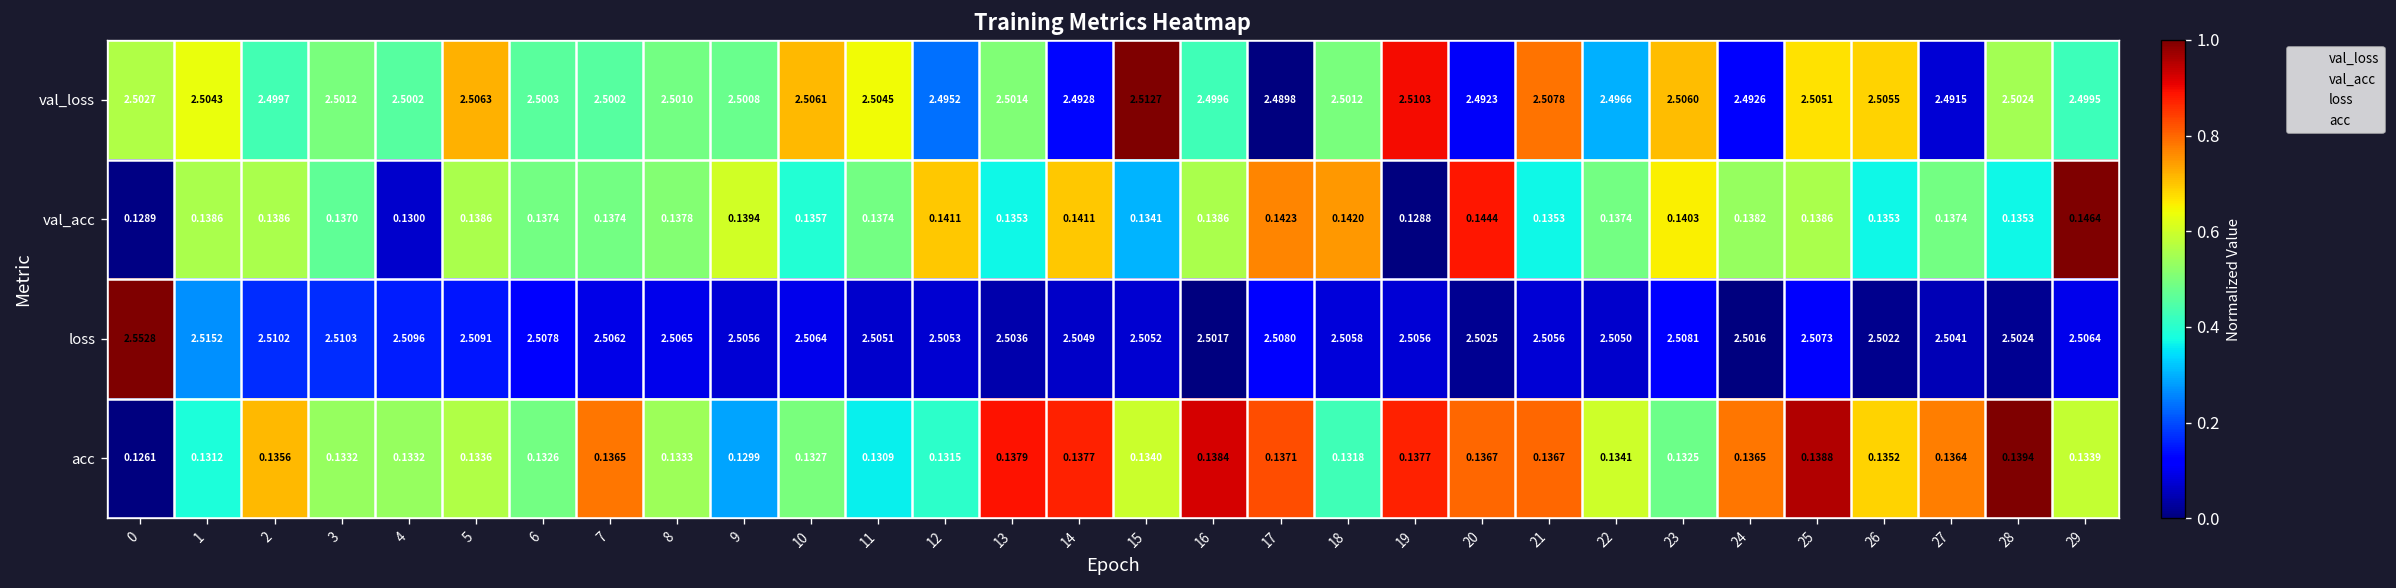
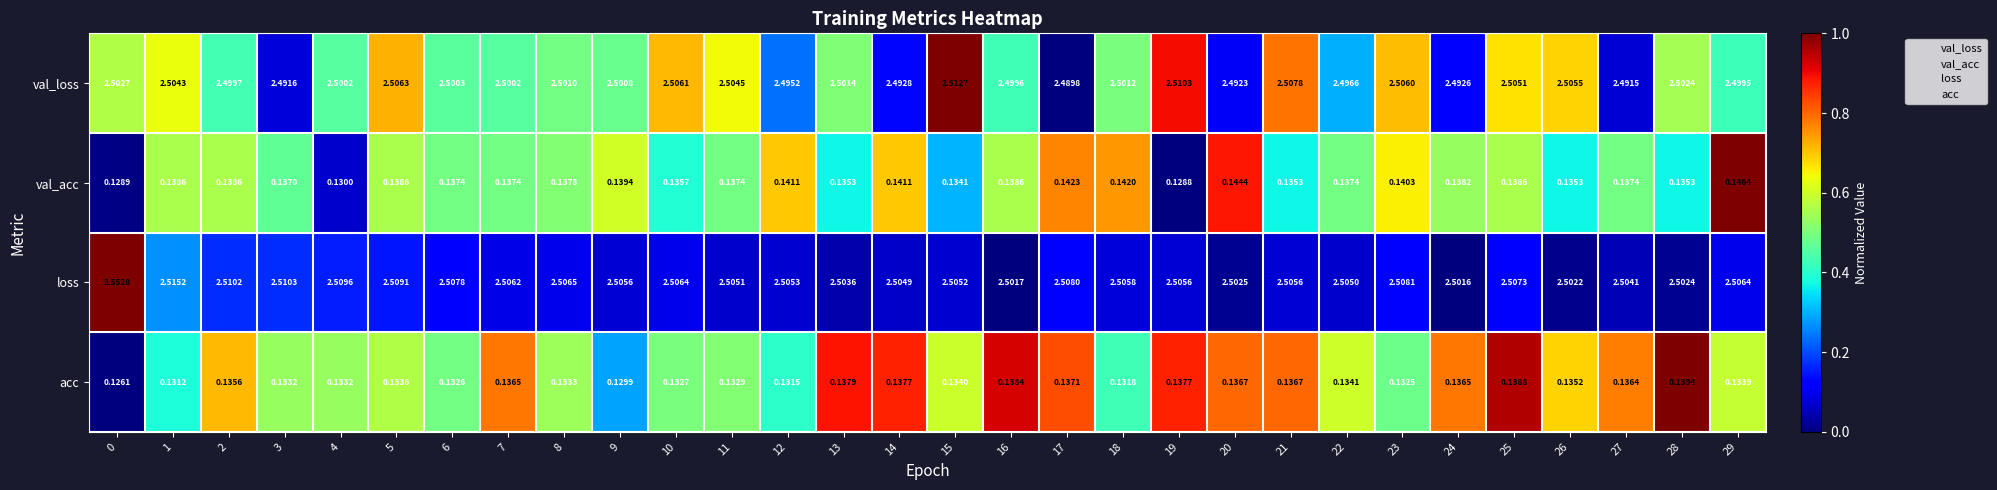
  {
    "val_loss": {
      "0": 2.5027,
      "1": 2.5043,
      "2": 2.4997,
-     "3": 2.5012,
+     "3": 2.4916,
      "4": 2.5002,
      "5": 2.5063,
      "6": 2.5003,
      "7": 2.5002,
      "8": 2.5010,
      "9": 2.5008,
      "10": 2.5061,
      "11": 2.5045,
      "12": 2.4952,
      "13": 2.5014,
      "14": 2.4928,
      "15": 2.5127,
      "16": 2.4996,
      "17": 2.4898,
      "18": 2.5012,
      "19": 2.5103,
      "20": 2.4923,
      "21": 2.5078,
      "22": 2.4966,
      "23": 2.5060,
      "24": 2.4926,
      "25": 2.5051,
      "26": 2.5055,
      "27": 2.4915,
      "28": 2.5024,
      "29": 2.4995
    },
    "val_acc": {
      "0": 0.1289,
      "1": 0.1386,
      "2": 0.1386,
      "3": 0.1370,
      "4": 0.1300,
      "5": 0.1386,
      "6": 0.1374,
      "7": 0.1374,
      "8": 0.1378,
      "9": 0.1394,
      "10": 0.1357,
      "11": 0.1374,
      "12": 0.1411,
      "13": 0.1353,
      "14": 0.1411,
      "15": 0.1341,
      "16": 0.1386,
      "17": 0.1423,
      "18": 0.1420,
      "19": 0.1288,
      "20": 0.1444,
      "21": 0.1353,
      "22": 0.1374,
      "23": 0.1403,
      "24": 0.1382,
      "25": 0.1386,
      "26": 0.1353,
      "27": 0.1374,
      "28": 0.1353,
      "29": 0.1464
    },
    "loss": {
      "0": 2.5528,
      "1": 2.5152,
      "2": 2.5102,
      "3": 2.5103,
      "4": 2.5096,
      "5": 2.5091,
      "6": 2.5078,
      "7": 2.5062,
      "8": 2.5065,
      "9": 2.5056,
      "10": 2.5064,
      "11": 2.5051,
      "12": 2.5053,
      "13": 2.5036,
      "14": 2.5049,
      "15": 2.5052,
      "16": 2.5017,
      "17": 2.5080,
      "18": 2.5058,
      "19": 2.5056,
      "20": 2.5025,
      "21": 2.5056,
      "22": 2.5050,
      "23": 2.5081,
      "24": 2.5016,
      "25": 2.5073,
      "26": 2.5022,
      "27": 2.5041,
      "28": 2.5024,
      "29": 2.5064
    },
    "acc": {
      "0": 0.1261,
      "1": 0.1312,
      "2": 0.1356,
      "3": 0.1332,
      "4": 0.1332,
      "5": 0.1336,
      "6": 0.1326,
      "7": 0.1365,
      "8": 0.1333,
      "9": 0.1299,
      "10": 0.1327,
-     "11": 0.1309,
+     "11": 0.1329,
      "12": 0.1315,
      "13": 0.1379,
      "14": 0.1377,
      "15": 0.1340,
      "16": 0.1384,
      "17": 0.1371,
      "18": 0.1318,
      "19": 0.1377,
      "20": 0.1367,
      "21": 0.1367,
      "22": 0.1341,
      "23": 0.1325,
      "24": 0.1365,
      "25": 0.1388,
      "26": 0.1352,
      "27": 0.1364,
      "28": 0.1394,
      "29": 0.1339
    }
  }
